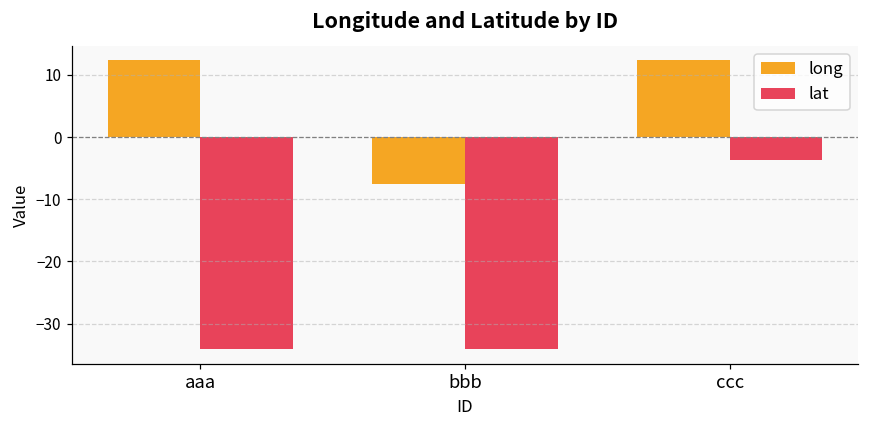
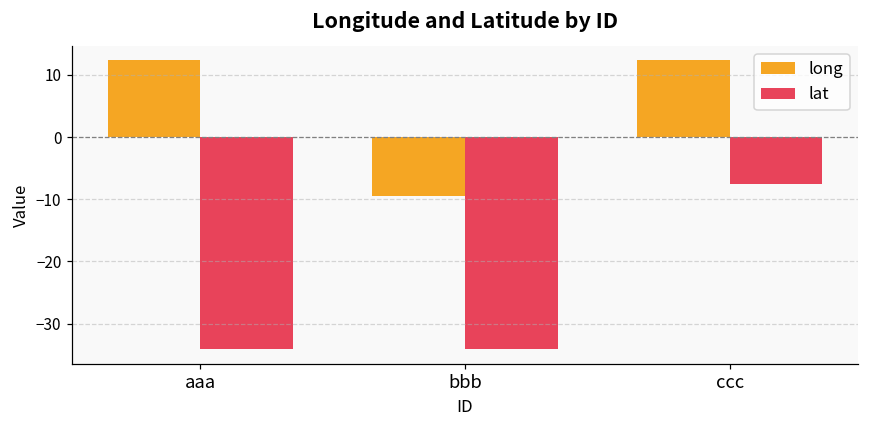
  {
    "long": {
      "aaa": 12,
-     "bbb": -8,
+     "bbb": -9,
      "ccc": 12
    },
    "lat": {
      "aaa": -34,
      "bbb": -34,
-     "ccc": -4
+     "ccc": -8
    }
  }
